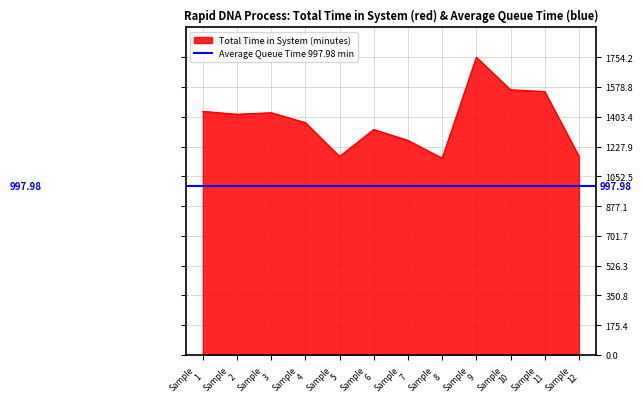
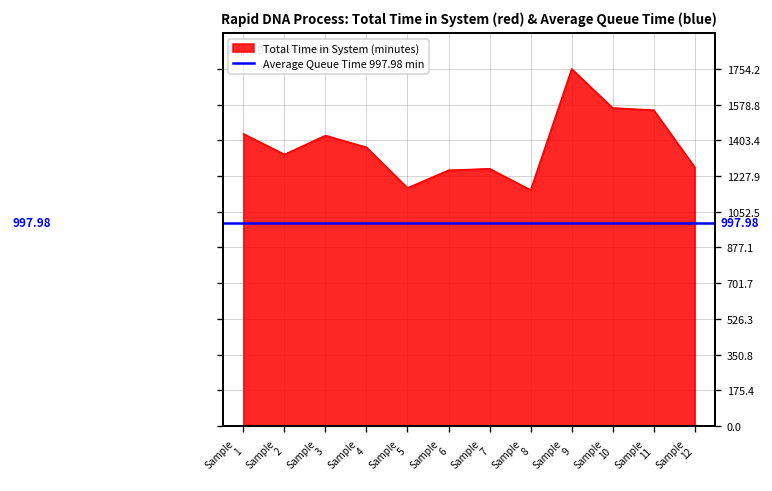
  {
    "Sample 1": 1440,
-   "Sample 2": 1420,
+   "Sample 2": 1330,
    "Sample 3": 1430,
    "Sample 4": 1370,
    "Sample 5": 1170,
-   "Sample 6": 1330,
+   "Sample 6": 1260,
    "Sample 7": 1260,
    "Sample 8": 1160,
    "Sample 9": 1750,
    "Sample 10": 1560,
    "Sample 11": 1550,
-   "Sample 12": 1170
+   "Sample 12": 1270
  }
